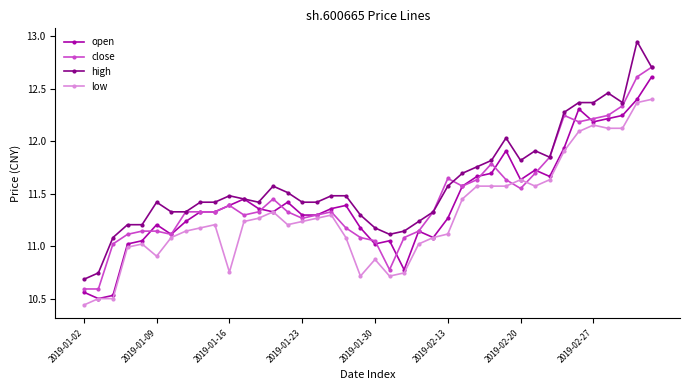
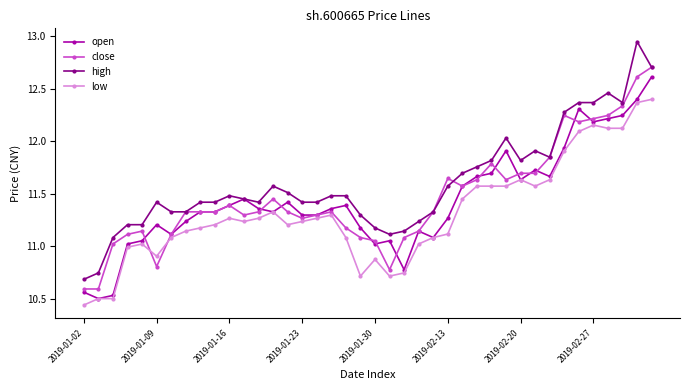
  {
    "close": {
      "2019-01-02": 10.59,
-     "2019-01-09": 11.14,
+     "2019-01-09": 10.81,
      "2019-01-23": 11.27,
      "2019-01-30": 11.05,
      "2019-02-13": 11.64,
-     "2019-02-20": 11.55,
+     "2019-02-20": 11.69,
      "2019-02-27": 12.21
    },
    "low": {
      "2019-01-02": 10.44,
      "2019-01-09": 10.90,
-     "2019-01-16": 10.75,
+     "2019-01-16": 11.27,
      "2019-01-23": 11.23,
      "2019-01-30": 10.87,
      "2019-02-13": 11.12,
      "2019-02-27": 12.15
    }
  }
